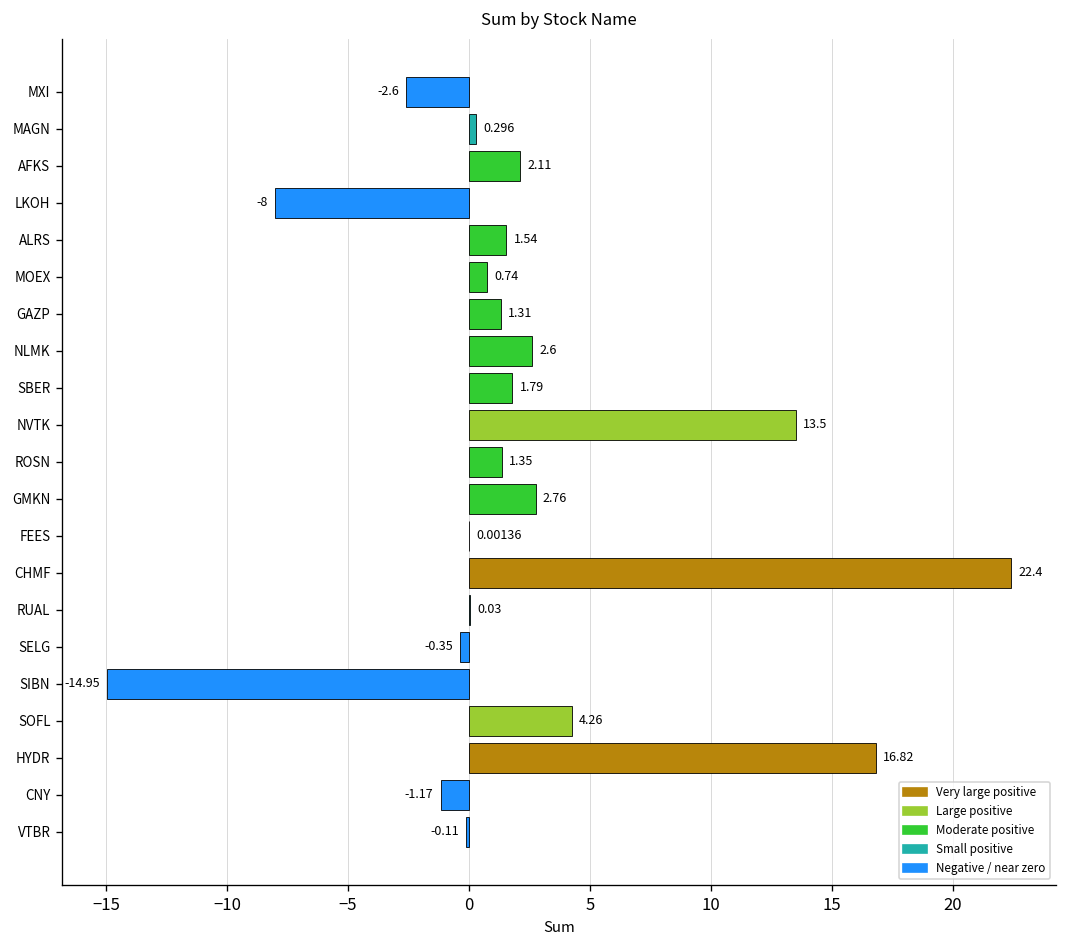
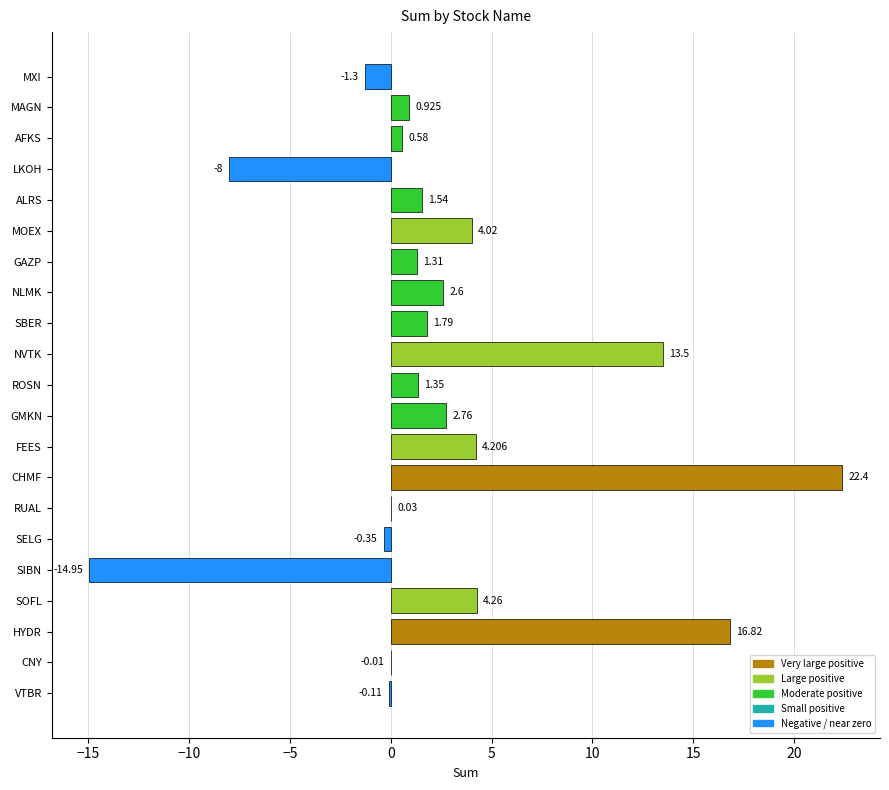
  {
-   "MXI": -2.6,
-   "MAGN": 0.296,
-   "AFKS": 2.11,
+   "MXI": -1.3,
+   "MAGN": 0.925,
+   "AFKS": 0.58,
    "LKOH": -8,
    "ALRS": 1.54,
-   "MOEX": 0.74,
+   "MOEX": 4.02,
    "GAZP": 1.31,
    "NLMK": 2.6,
    "SBER": 1.79,
    "NVTK": 13.5,
    "ROSN": 1.35,
    "GMKN": 2.76,
-   "FEES": 0.00136,
+   "FEES": 4.206,
    "CHMF": 22.4,
    "RUAL": 0.03,
    "SELG": -0.35,
    "SIBN": -14.95,
    "SOFL": 4.26,
    "HYDR": 16.82,
-   "CNY": -1.17,
+   "CNY": -0.01,
    "VTBR": -0.11
  }
